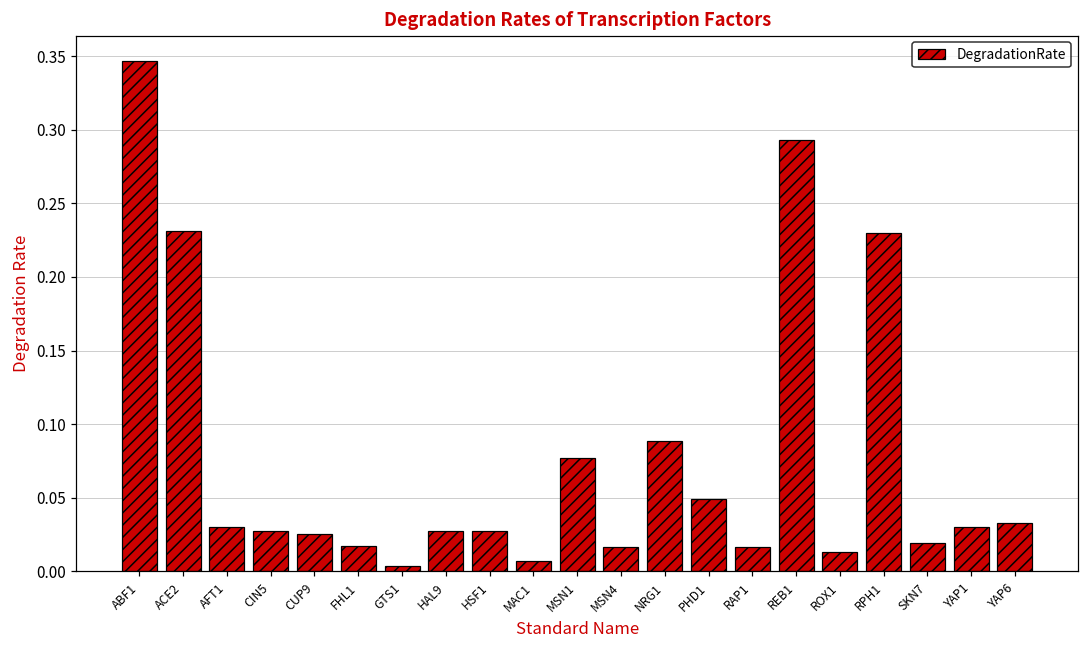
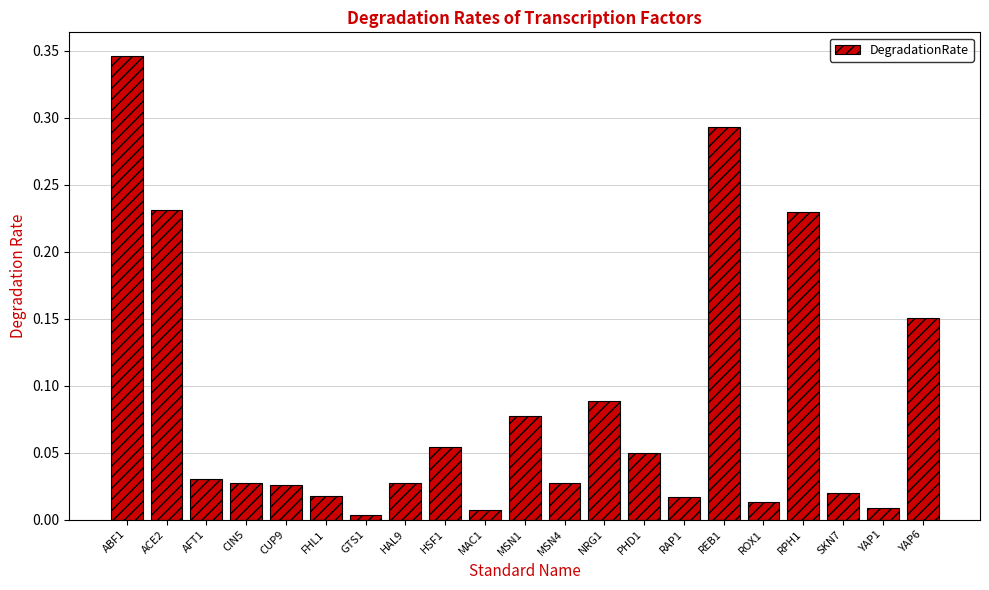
  {
    "ABF1": 0.347,
    "ACE2": 0.231,
    "AFT1": 0.030,
    "CIN5": 0.027,
    "CUP9": 0.026,
    "FHL1": 0.017,
    "GTS1": 0.004,
    "HAL9": 0.027,
-   "HSF1": 0.027,
+   "HSF1": 0.054,
    "MAC1": 0.007,
    "MSN1": 0.077,
-   "MSN4": 0.016,
+   "MSN4": 0.027,
    "NRG1": 0.089,
    "PHD1": 0.050,
    "RAP1": 0.017,
    "REB1": 0.293,
    "ROX1": 0.013,
    "RPH1": 0.230,
    "SKN7": 0.019,
-   "YAP1": 0.030,
-   "YAP6": 0.033
+   "YAP1": 0.009,
+   "YAP6": 0.151
  }
